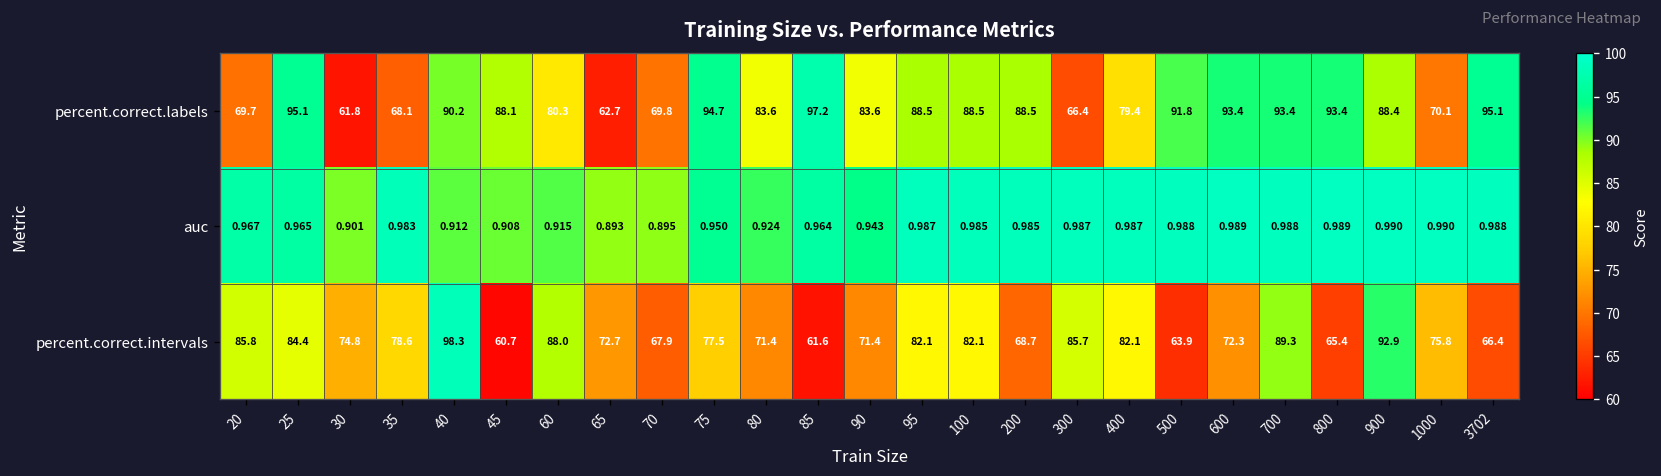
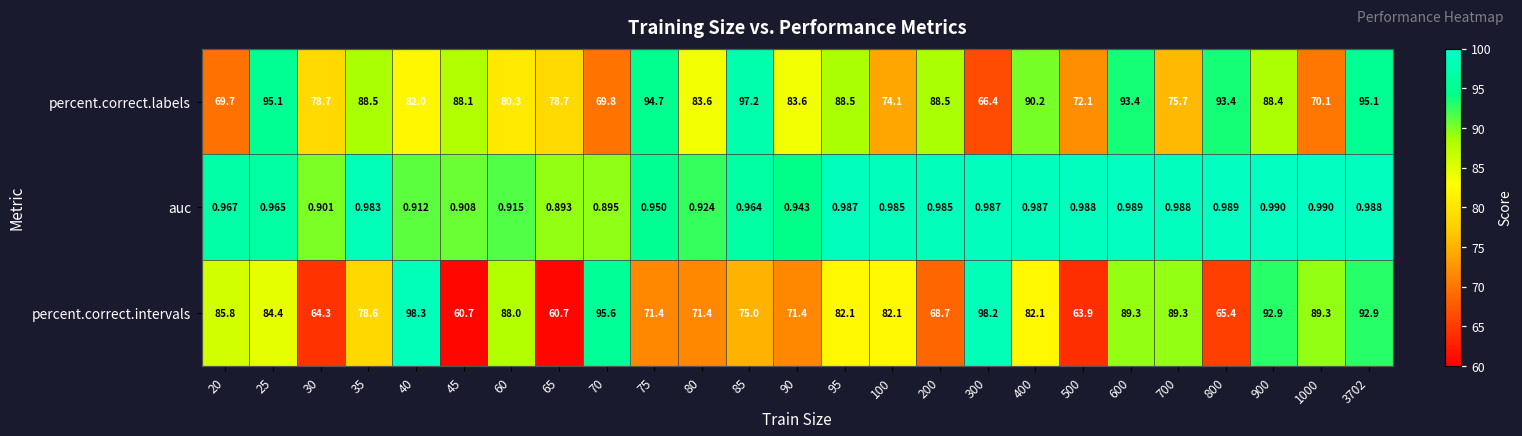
  {
    "percent.correct.labels": {
      "20": 69.7,
      "25": 95.1,
-     "30": 61.8,
-     "35": 68.1,
-     "40": 90.2,
+     "30": 78.7,
+     "35": 88.5,
+     "40": 82.0,
      "45": 88.1,
      "60": 80.3,
-     "65": 62.7,
+     "65": 78.7,
      "70": 69.8,
      "75": 94.7,
      "80": 83.6,
      "85": 97.2,
      "90": 83.6,
      "95": 88.5,
-     "100": 88.5,
+     "100": 74.1,
      "200": 88.5,
      "300": 66.4,
-     "400": 79.4,
-     "500": 91.8,
+     "400": 90.2,
+     "500": 72.1,
      "600": 93.4,
-     "700": 93.4,
+     "700": 75.7,
      "800": 93.4,
      "900": 88.4,
      "1000": 70.1,
      "3702": 95.1
    },
    "auc": {
      "20": 0.967,
      "25": 0.965,
      "30": 0.901,
      "35": 0.983,
      "40": 0.912,
      "45": 0.908,
      "60": 0.915,
      "65": 0.893,
      "70": 0.895,
      "75": 0.950,
      "80": 0.924,
      "85": 0.964,
      "90": 0.943,
      "95": 0.987,
      "100": 0.985,
      "200": 0.985,
      "300": 0.987,
      "400": 0.987,
      "500": 0.988,
      "600": 0.989,
      "700": 0.988,
      "800": 0.989,
      "900": 0.990,
      "1000": 0.990,
      "3702": 0.988
    },
    "percent.correct.intervals": {
      "20": 85.8,
      "25": 84.4,
-     "30": 74.8,
+     "30": 64.3,
      "35": 78.6,
      "40": 98.3,
      "45": 60.7,
      "60": 88.0,
-     "65": 72.7,
-     "70": 67.9,
-     "75": 77.5,
+     "65": 60.7,
+     "70": 95.6,
+     "75": 71.4,
      "80": 71.4,
-     "85": 61.6,
+     "85": 75.0,
      "90": 71.4,
      "95": 82.1,
      "100": 82.1,
      "200": 68.7,
-     "300": 85.7,
+     "300": 98.2,
      "400": 82.1,
      "500": 63.9,
-     "600": 72.3,
+     "600": 89.3,
      "700": 89.3,
      "800": 65.4,
      "900": 92.9,
-     "1000": 75.8,
-     "3702": 66.4
+     "1000": 89.3,
+     "3702": 92.9
    }
  }
